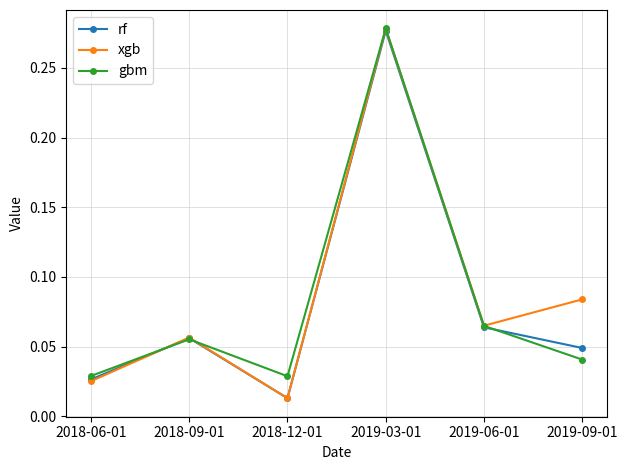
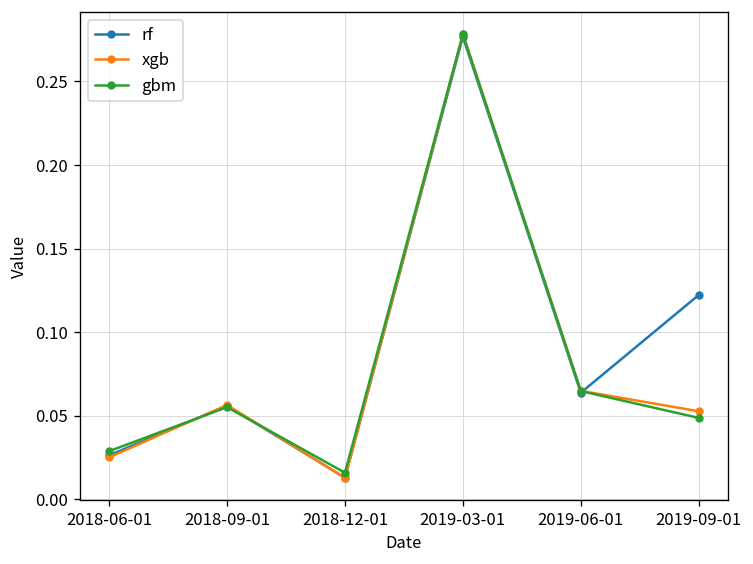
  {
    "rf": {
-     "2019-09-01": 0.049
+     "2019-09-01": 0.122
    },
    "xgb": {
-     "2019-09-01": 0.084
+     "2019-09-01": 0.053
    },
    "gbm": {
      "2018-06-01": 0.029,
-     "2018-12-01": 0.029,
-     "2019-09-01": 0.041
+     "2018-12-01": 0.016,
+     "2019-09-01": 0.049
    }
  }
